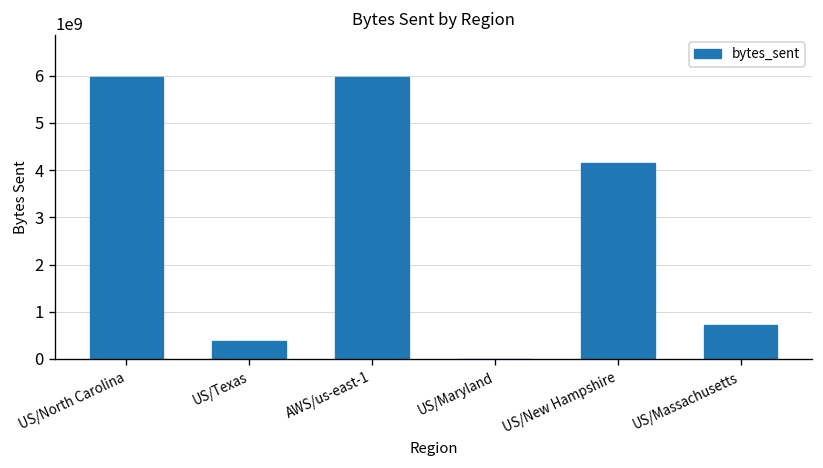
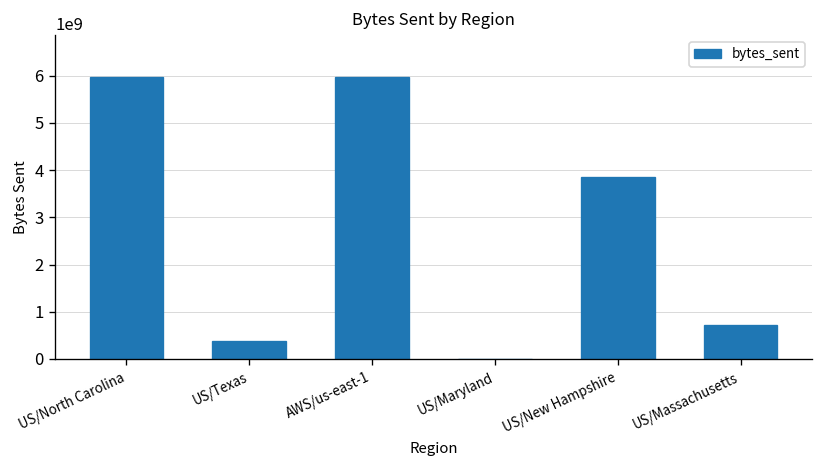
  {
    "US/North Carolina": 6000000000,
    "US/Texas": 400000000,
    "AWS/us-east-1": 6000000000,
-   "US/New Hampshire": 4200000000,
+   "US/New Hampshire": 3900000000,
    "US/Massachusetts": 700000000
  }
